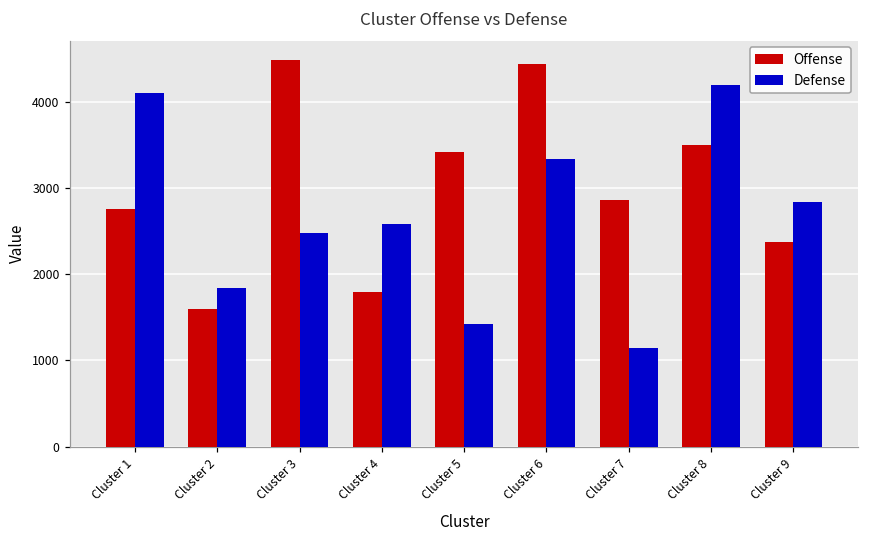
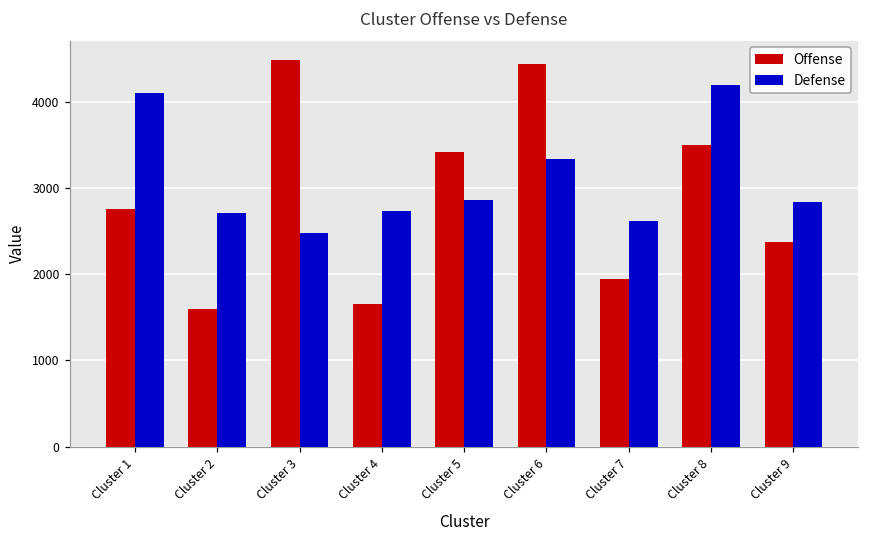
  {
    "Offense": {
      "Cluster 1": 2800,
      "Cluster 2": 1600,
      "Cluster 3": 4500,
-     "Cluster 4": 1800,
+     "Cluster 4": 1700,
      "Cluster 5": 3400,
      "Cluster 6": 4400,
-     "Cluster 7": 2900,
+     "Cluster 7": 1900,
      "Cluster 8": 3500,
      "Cluster 9": 2400
    },
    "Defense": {
      "Cluster 1": 4100,
-     "Cluster 2": 1800,
+     "Cluster 2": 2700,
      "Cluster 3": 2500,
-     "Cluster 4": 2600,
-     "Cluster 5": 1400,
+     "Cluster 4": 2700,
+     "Cluster 5": 2900,
      "Cluster 6": 3300,
-     "Cluster 7": 1200,
+     "Cluster 7": 2600,
      "Cluster 8": 4200,
      "Cluster 9": 2800
    }
  }
